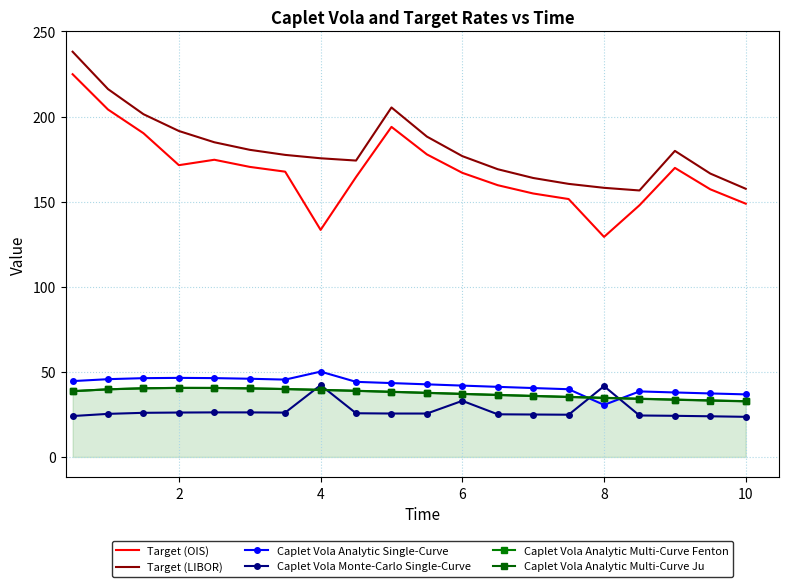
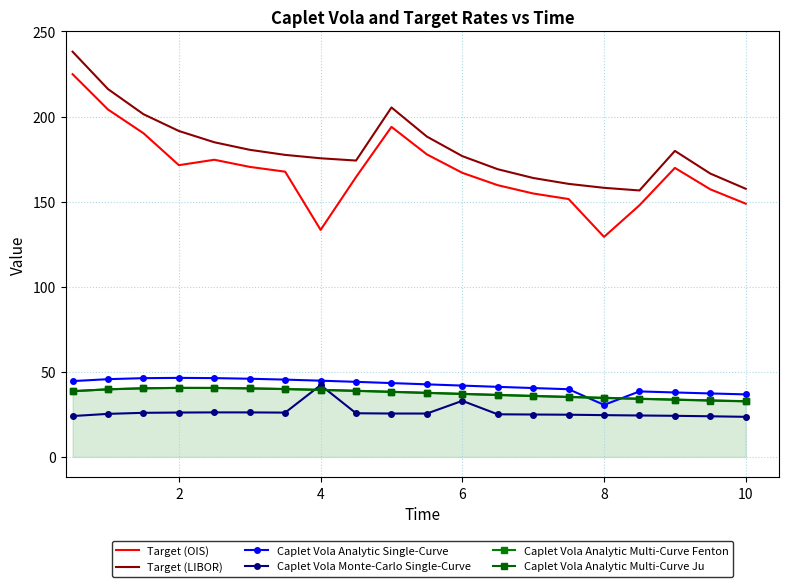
  {
    "Target (OIS)": {
      "2": 171,
      "4": 133,
      "6": 167,
      "8": 129,
      "10": 149
    },
    "Target (LIBOR)": {
      "2": 192,
      "4": 175,
      "6": 177,
      "8": 158,
      "10": 158
    },
    "Caplet Vola Analytic Single-Curve": {
      "2": 46,
-     "4": 50,
+     "4": 45,
      "6": 42,
      "8": 31,
      "10": 37
    },
    "Caplet Vola Monte-Carlo Single-Curve": {
      "2": 26,
      "4": 42,
      "6": 33,
-     "8": 42,
+     "8": 25,
      "10": 24
    }
  }
